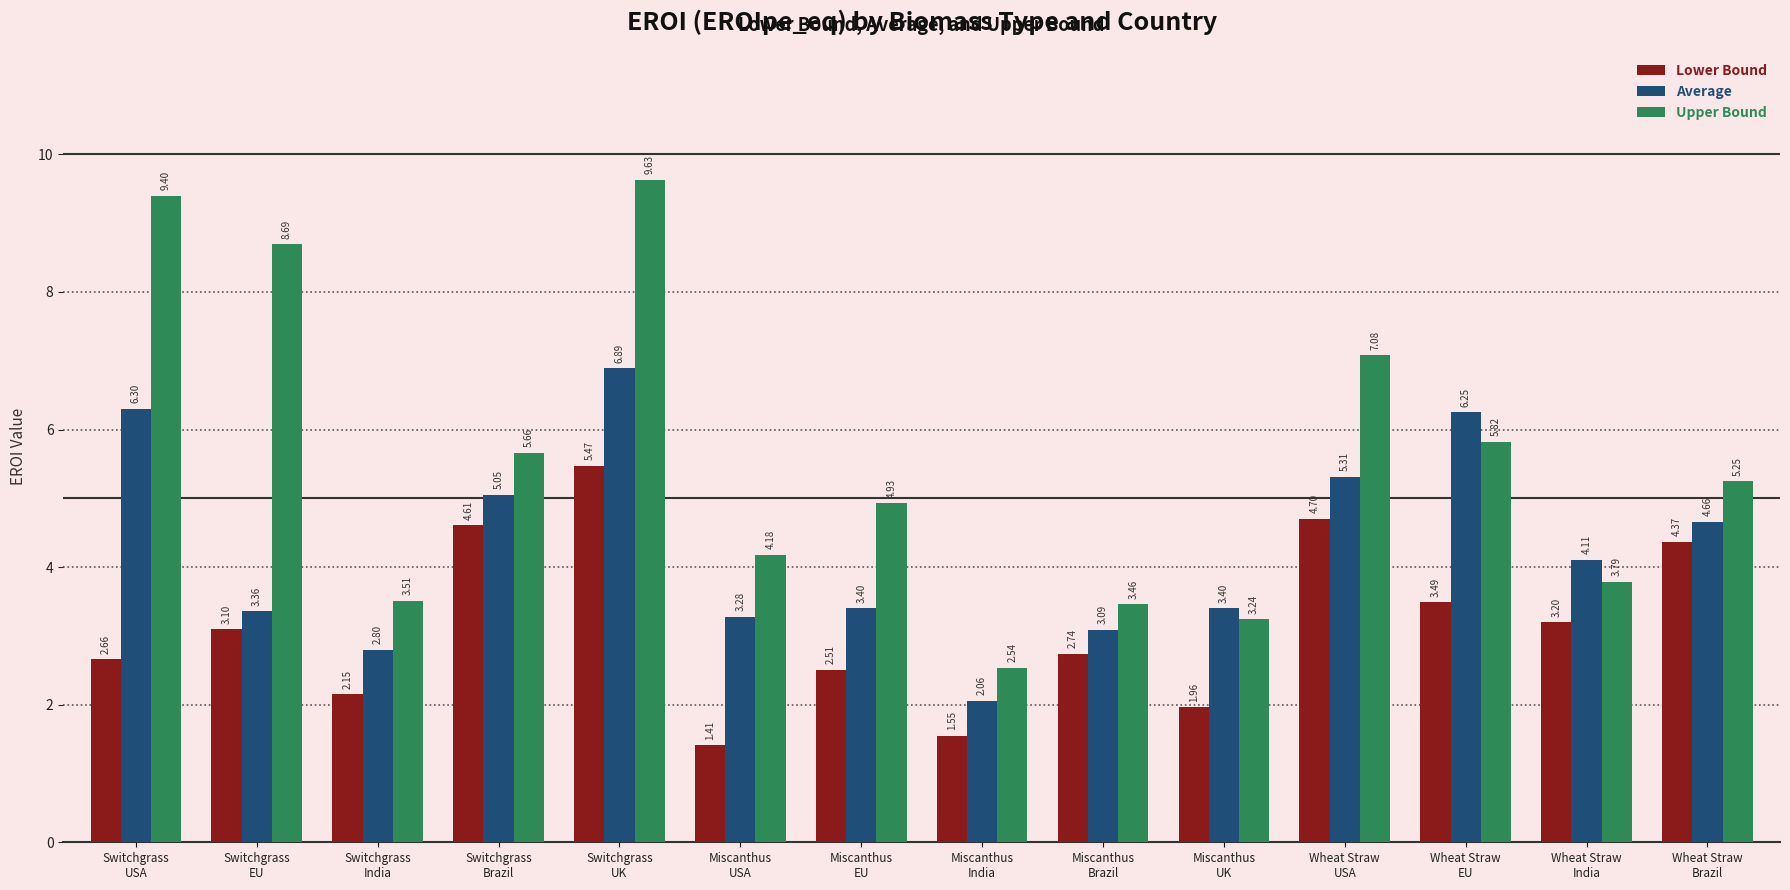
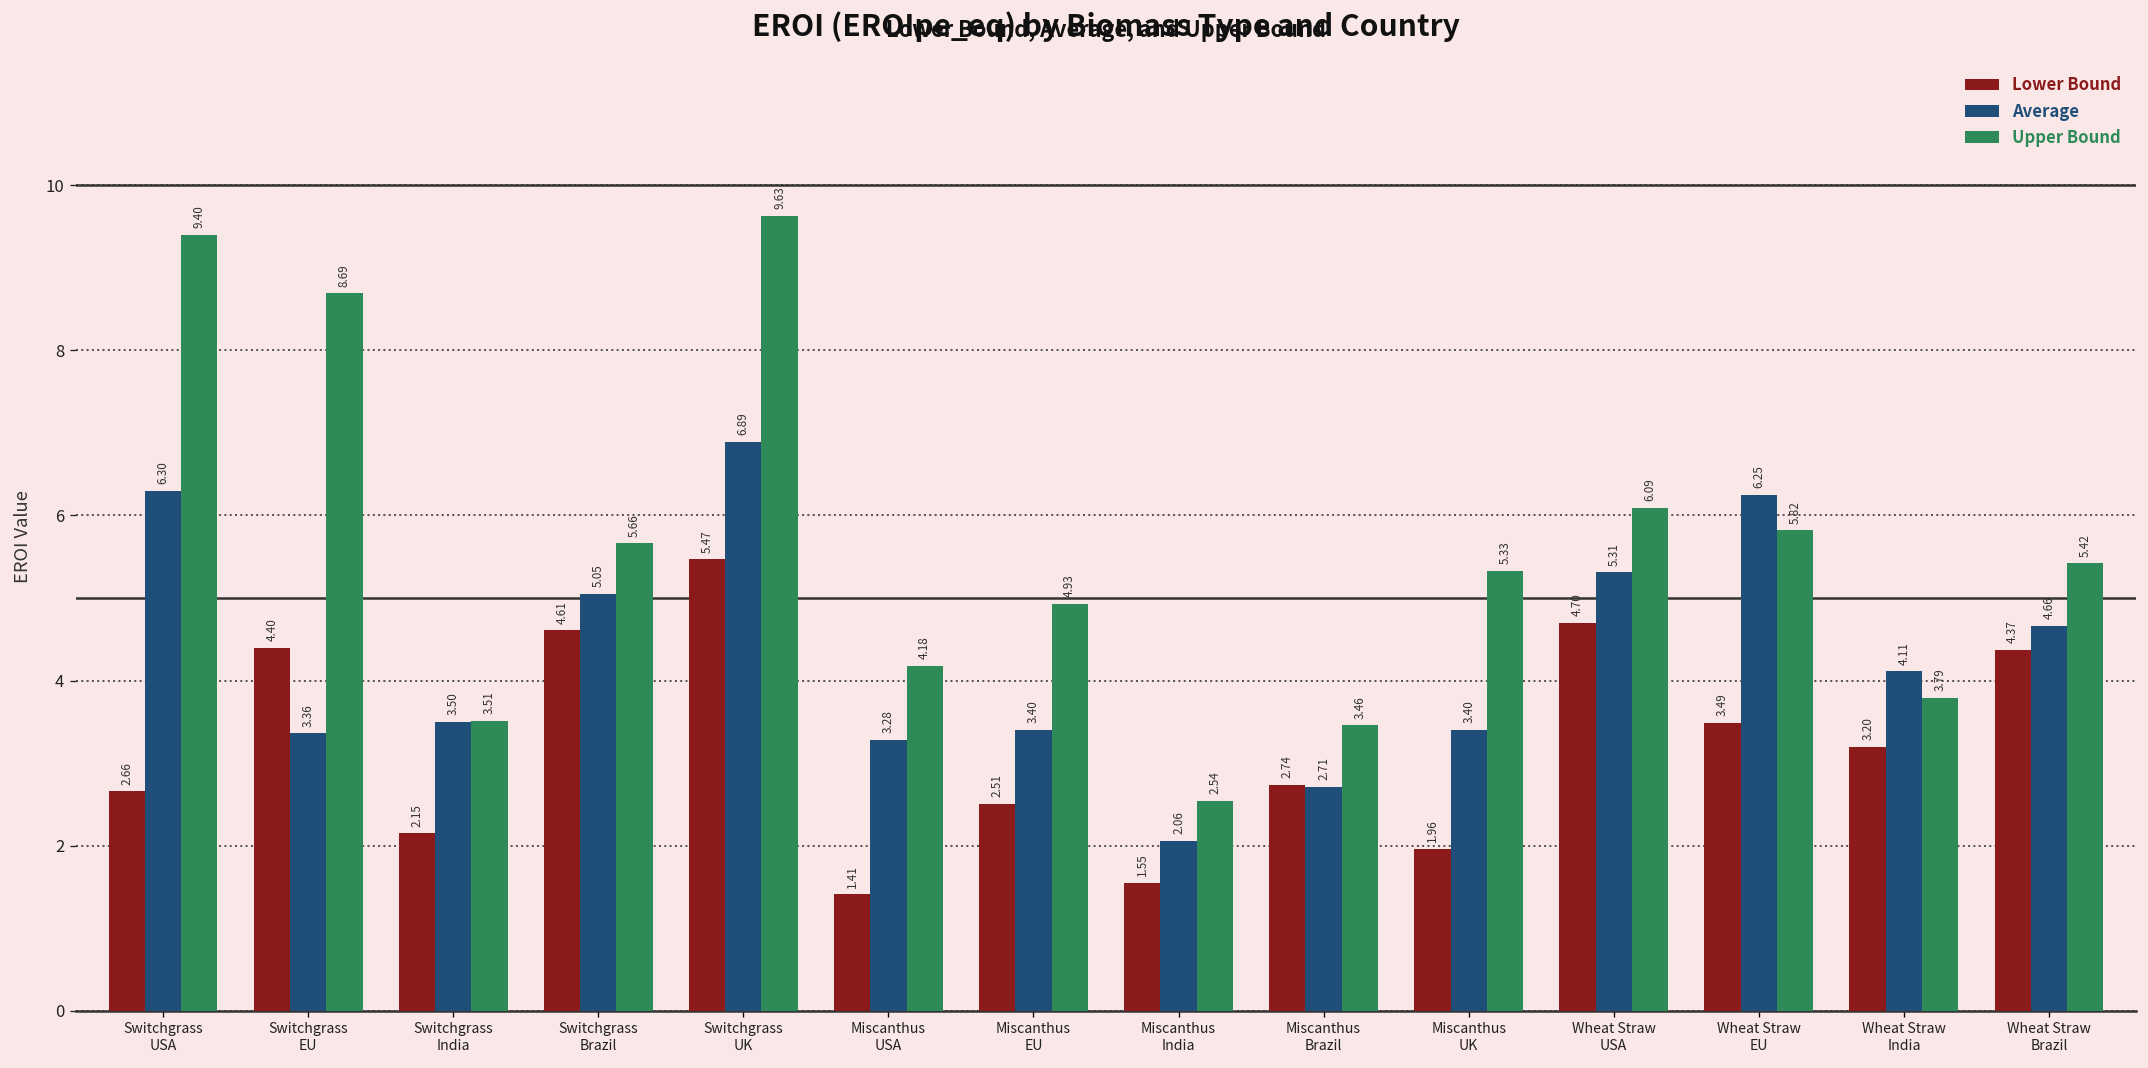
  {
    "Lower Bound": {
      "Switchgrass USA": 2.66,
-     "Switchgrass EU": 3.10,
+     "Switchgrass EU": 4.40,
      "Switchgrass India": 2.15,
      "Switchgrass Brazil": 4.61,
      "Switchgrass UK": 5.47,
      "Miscanthus USA": 1.41,
      "Miscanthus EU": 2.51,
      "Miscanthus India": 1.55,
      "Miscanthus Brazil": 2.74,
      "Miscanthus UK": 1.96,
      "Wheat Straw USA": 4.70,
      "Wheat Straw EU": 3.49,
      "Wheat Straw India": 3.20,
      "Wheat Straw Brazil": 4.37
    },
    "Average": {
      "Switchgrass USA": 6.30,
      "Switchgrass EU": 3.36,
-     "Switchgrass India": 2.80,
+     "Switchgrass India": 3.50,
      "Switchgrass Brazil": 5.05,
      "Switchgrass UK": 6.89,
      "Miscanthus USA": 3.28,
      "Miscanthus EU": 3.40,
      "Miscanthus India": 2.06,
-     "Miscanthus Brazil": 3.09,
+     "Miscanthus Brazil": 2.71,
      "Miscanthus UK": 3.40,
      "Wheat Straw USA": 5.31,
      "Wheat Straw EU": 6.25,
      "Wheat Straw India": 4.11,
      "Wheat Straw Brazil": 4.66
    },
    "Upper Bound": {
      "Switchgrass USA": 9.40,
      "Switchgrass EU": 8.69,
      "Switchgrass India": 3.51,
      "Switchgrass Brazil": 5.66,
      "Switchgrass UK": 9.63,
      "Miscanthus USA": 4.18,
      "Miscanthus EU": 4.93,
      "Miscanthus India": 2.54,
      "Miscanthus Brazil": 3.46,
-     "Miscanthus UK": 3.24,
-     "Wheat Straw USA": 7.08,
+     "Miscanthus UK": 5.33,
+     "Wheat Straw USA": 6.09,
      "Wheat Straw EU": 5.82,
      "Wheat Straw India": 3.79,
-     "Wheat Straw Brazil": 5.25
+     "Wheat Straw Brazil": 5.42
    }
  }
